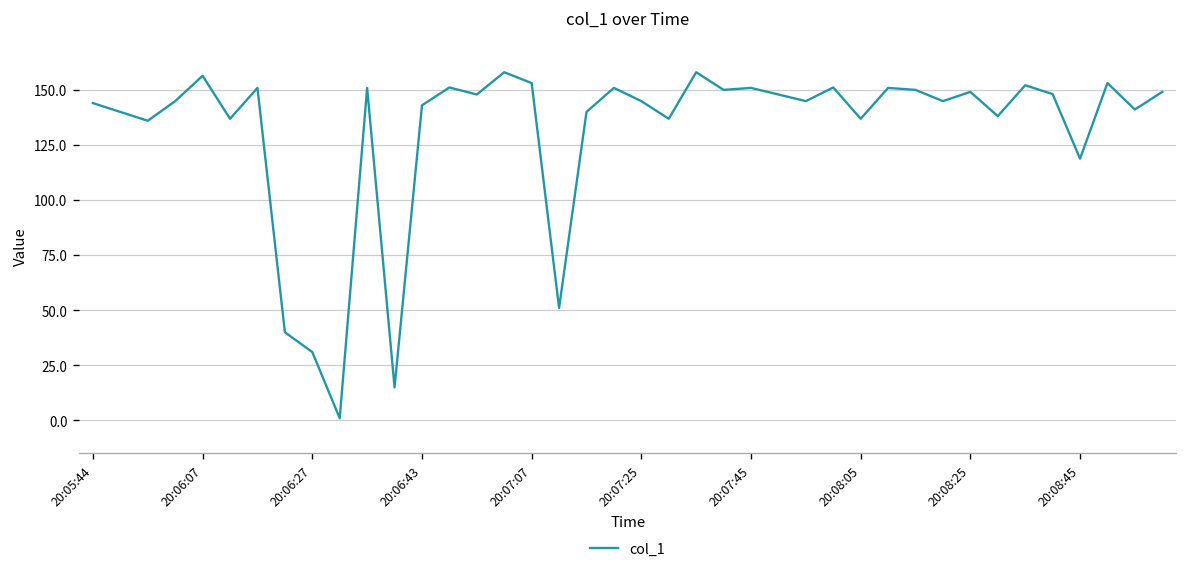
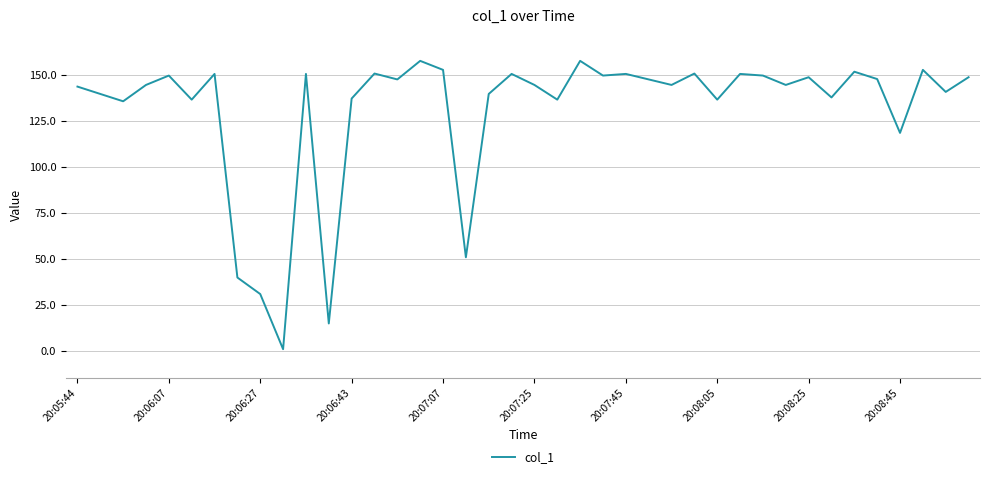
  {
    "20:05:44": 144,
-   "20:06:07": 156,
+   "20:06:07": 150,
    "20:06:27": 31,
-   "20:06:43": 143,
+   "20:06:43": 137,
    "20:07:07": 153,
    "20:07:25": 145,
    "20:07:45": 151,
    "20:08:05": 137,
    "20:08:25": 149,
    "20:08:45": 119
  }
